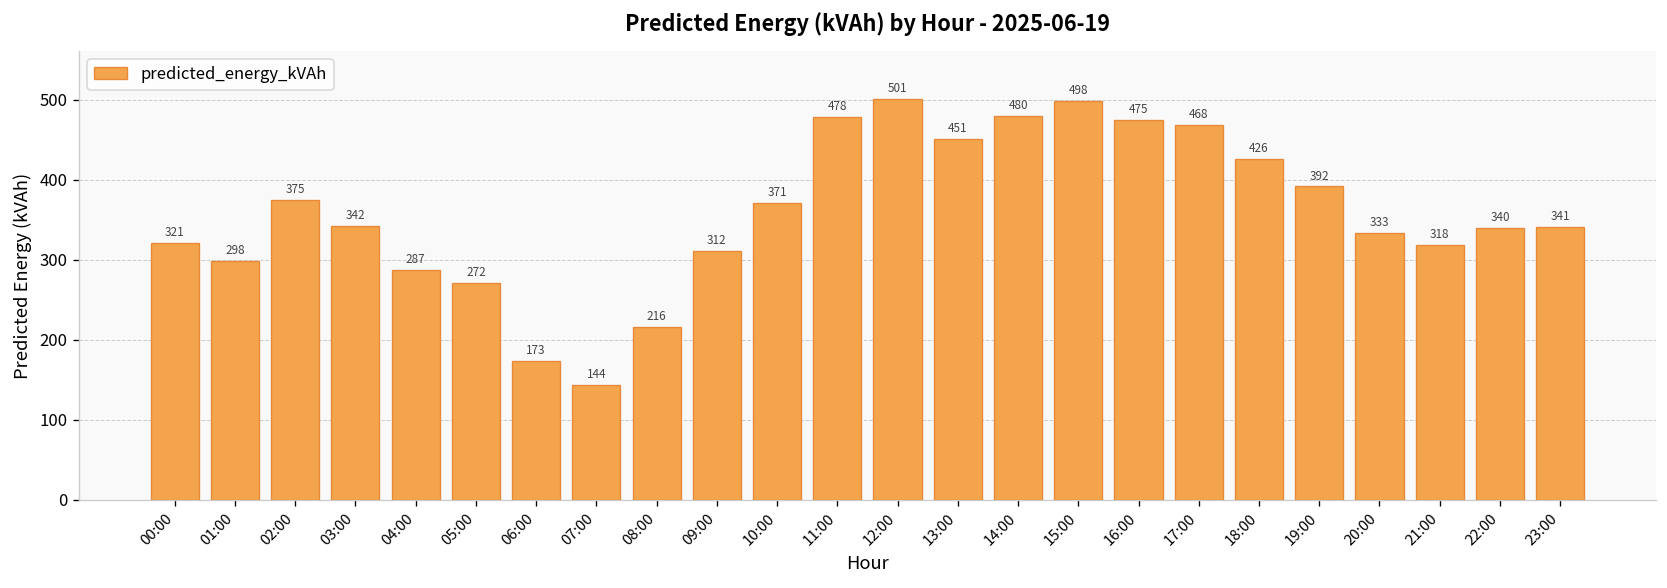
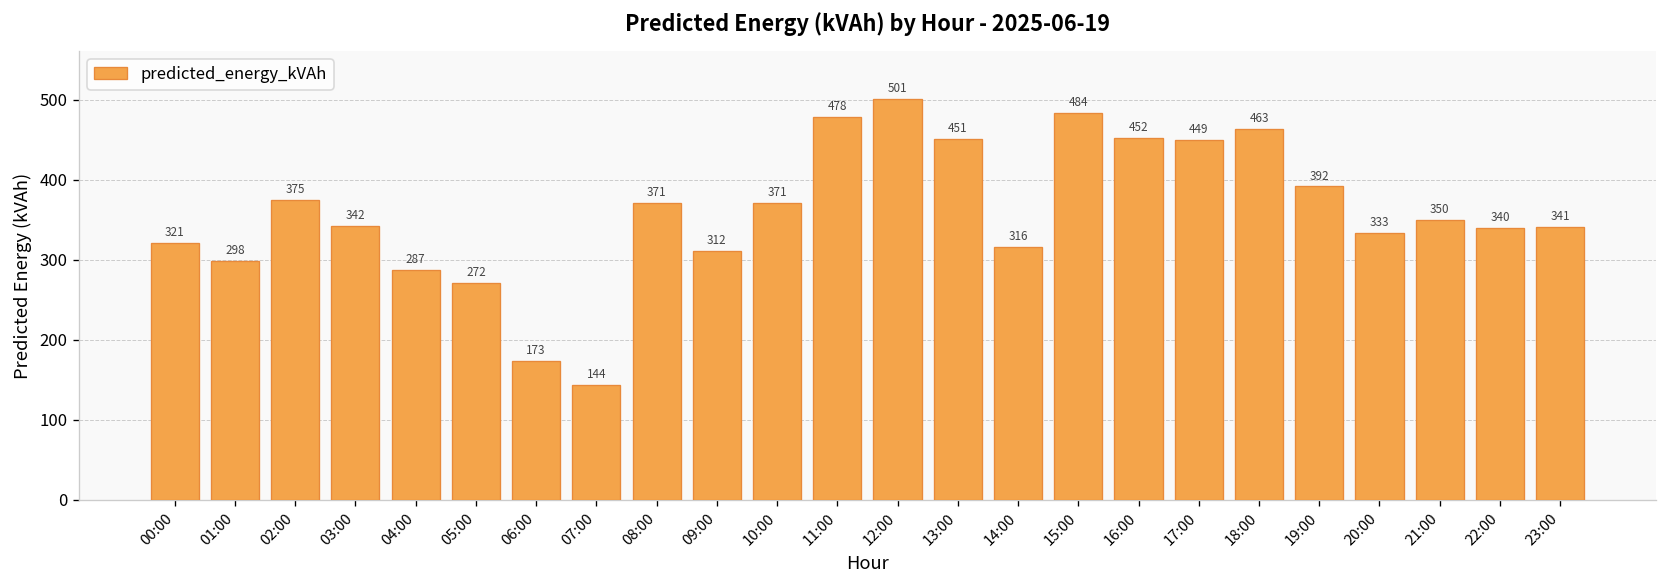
  {
    "00:00": 321,
    "01:00": 298,
    "02:00": 375,
    "03:00": 342,
    "04:00": 287,
    "05:00": 272,
    "06:00": 173,
    "07:00": 144,
-   "08:00": 216,
+   "08:00": 371,
    "09:00": 312,
    "10:00": 371,
    "11:00": 478,
    "12:00": 501,
    "13:00": 451,
-   "14:00": 480,
-   "15:00": 498,
-   "16:00": 475,
-   "17:00": 468,
-   "18:00": 426,
+   "14:00": 316,
+   "15:00": 484,
+   "16:00": 452,
+   "17:00": 449,
+   "18:00": 463,
    "19:00": 392,
    "20:00": 333,
-   "21:00": 318,
+   "21:00": 350,
    "22:00": 340,
    "23:00": 341
  }
